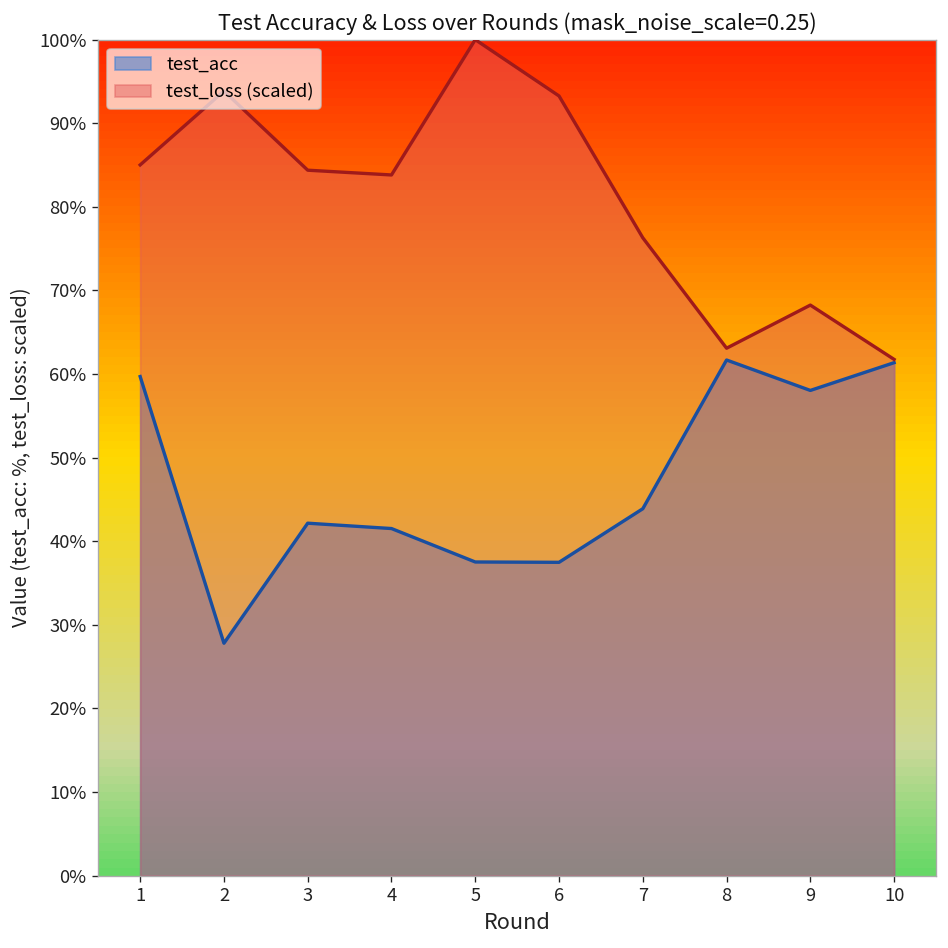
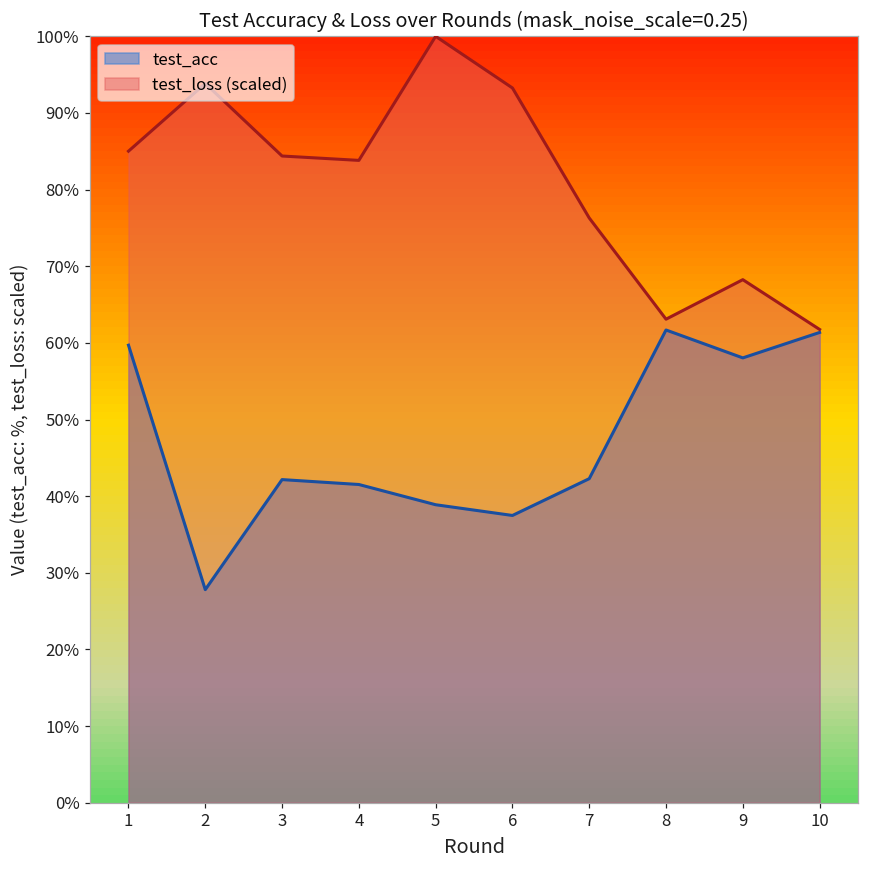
  {
    "test_acc": {
      "1": "60%",
      "2": "28%",
      "3": "42%",
      "4": "42%",
-     "5": "38%",
+     "5": "39%",
      "6": "37%",
-     "7": "44%",
+     "7": "42%",
      "8": "62%",
      "9": "58%",
      "10": "61%"
    },
    "test_loss (scaled)": {
      "1": "85%",
      "3": "84%",
      "4": "84%",
      "5": "100%",
      "6": "93%",
      "7": "76%",
      "8": "63%",
      "9": "68%",
      "10": "62%"
    }
  }
